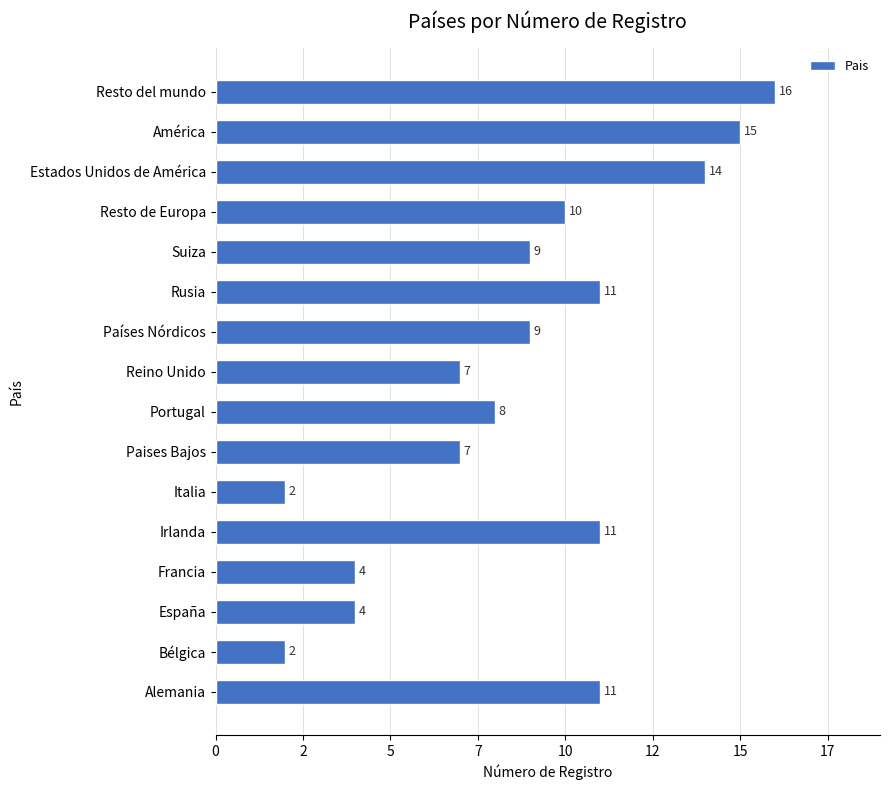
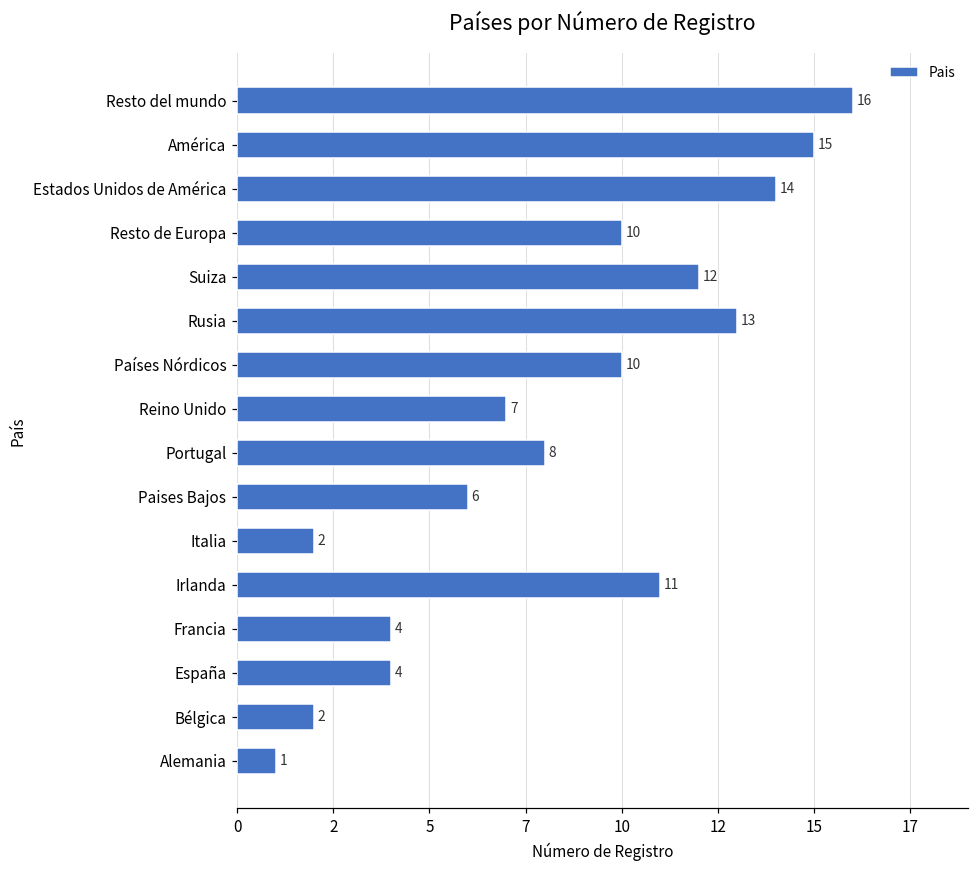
  {
    "Resto del mundo": 16,
    "América": 15,
    "Estados Unidos de América": 14,
    "Resto de Europa": 10,
-   "Suiza": 9,
-   "Rusia": 11,
-   "Países Nórdicos": 9,
+   "Suiza": 12,
+   "Rusia": 13,
+   "Países Nórdicos": 10,
    "Reino Unido": 7,
    "Portugal": 8,
-   "Paises Bajos": 7,
+   "Paises Bajos": 6,
    "Italia": 2,
    "Irlanda": 11,
    "Francia": 4,
    "España": 4,
    "Bélgica": 2,
-   "Alemania": 11
+   "Alemania": 1
  }
